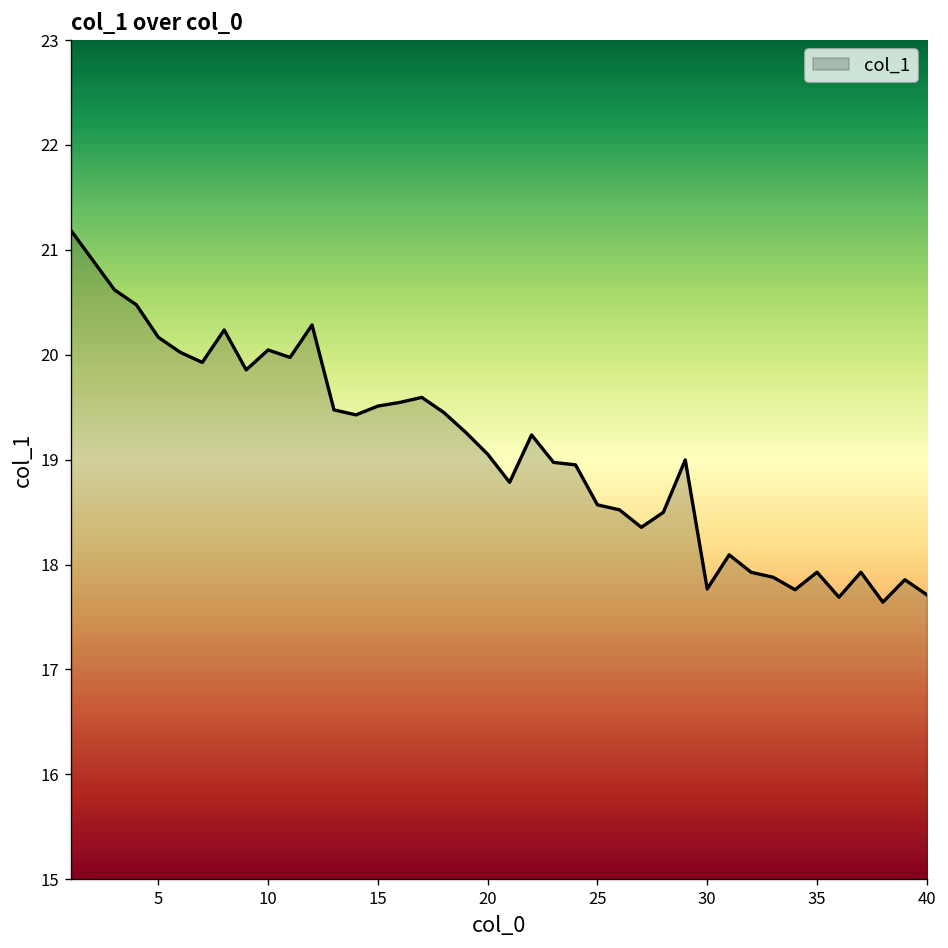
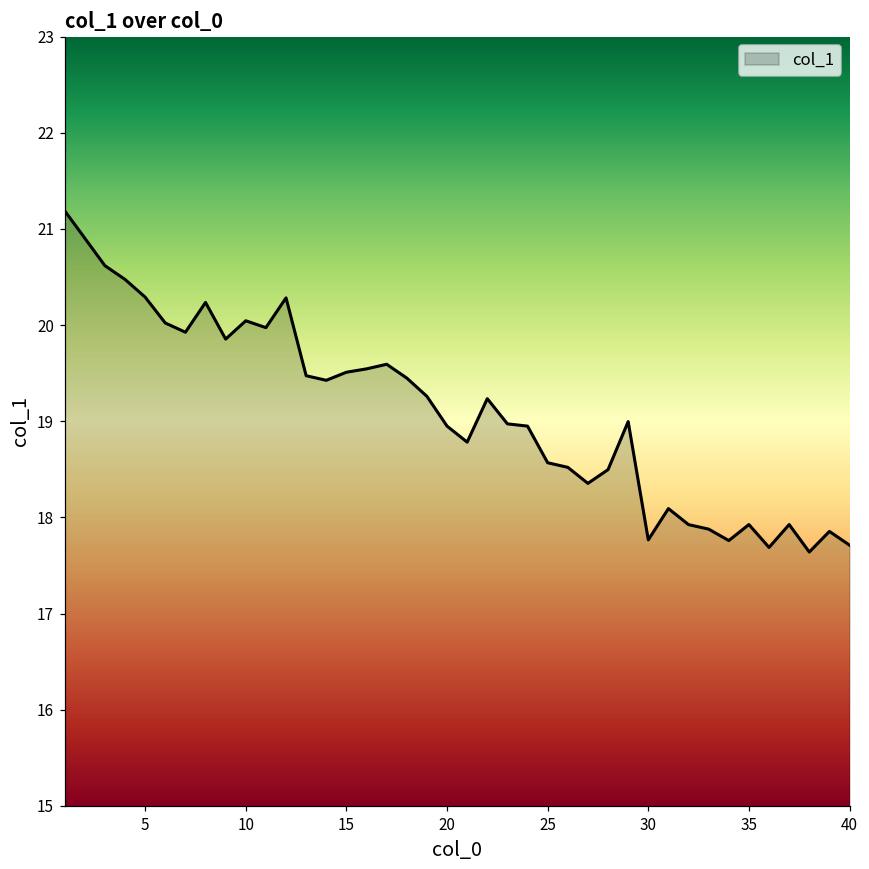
  {
-   "5": 20.2,
+   "5": 20.3,
    "10": 20.0,
    "15": 19.5,
-   "20": 19.1,
+   "20": 19.0,
    "25": 18.6,
    "30": 17.8,
    "35": 17.9,
    "40": 17.7
  }
